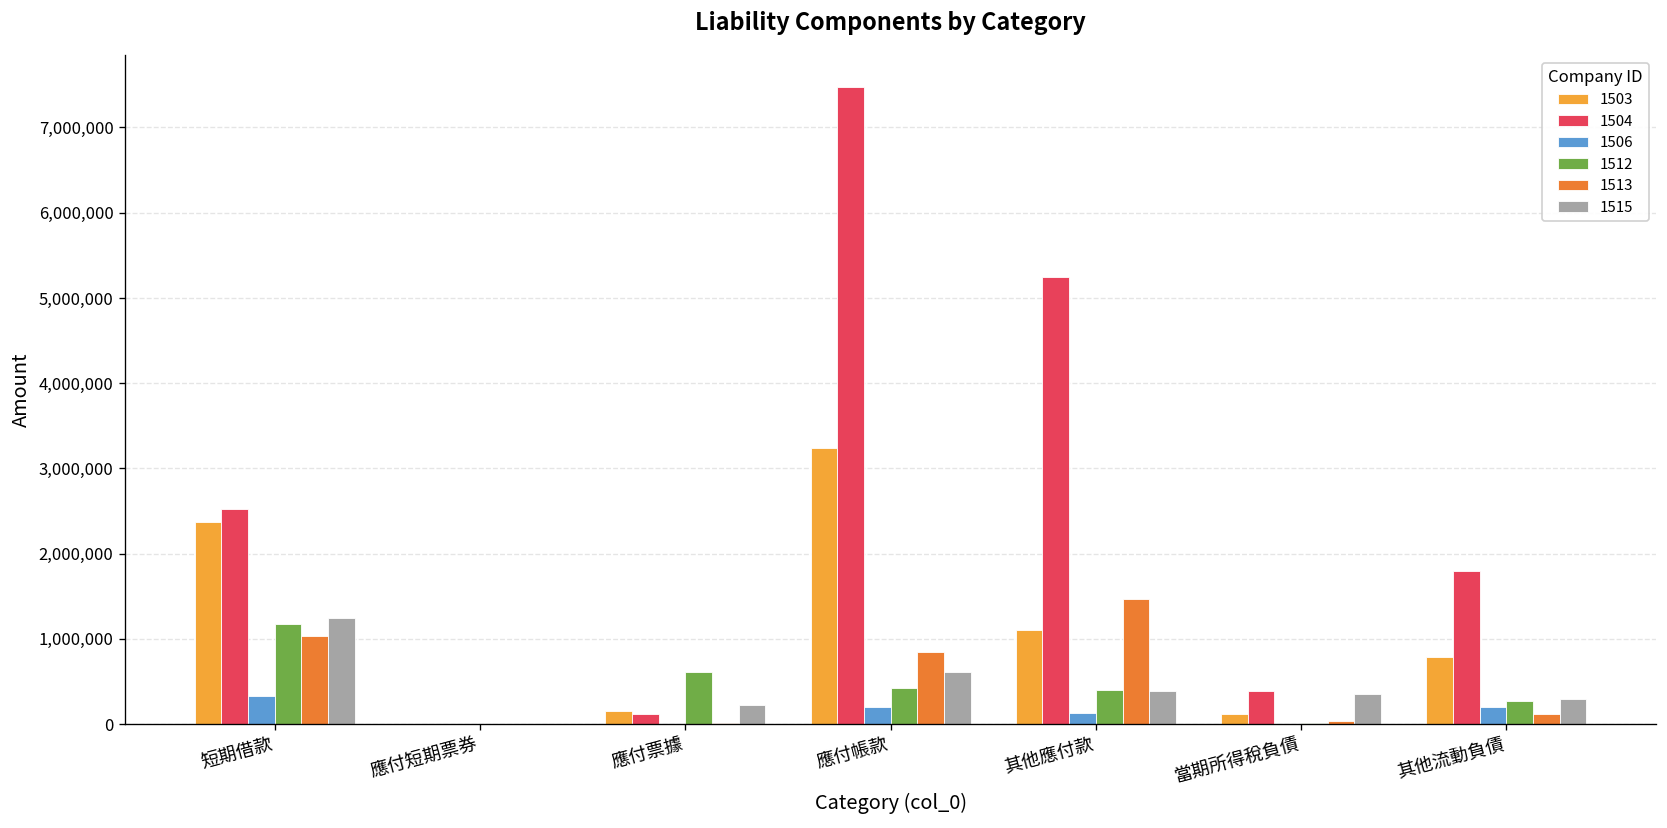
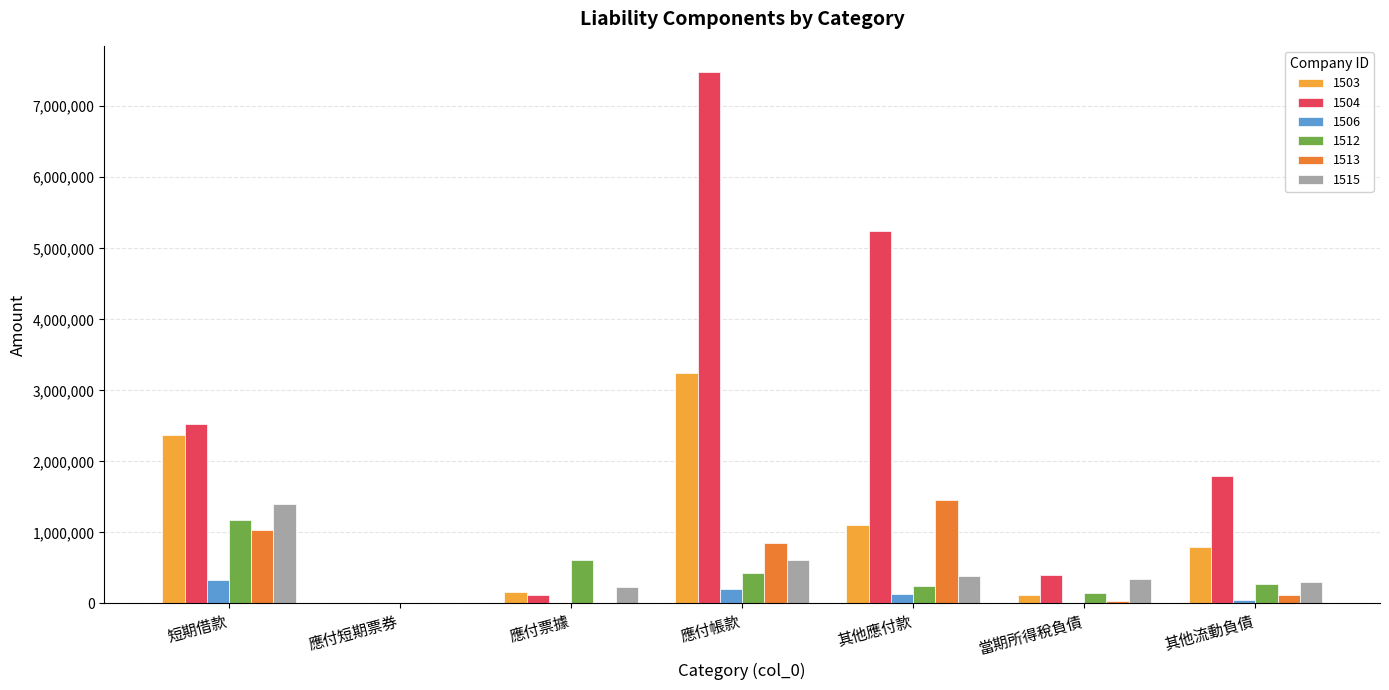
  {
    "1504": {
      "短期借款": "2,500,000",
      "應付短期票券": "0",
      "應付票據": "100,000",
      "應付帳款": "7,500,000",
      "其他應付款": "5,200,000",
      "當期所得稅負債": "400,000",
      "其他流動負債": "1,800,000"
    },
    "1506": {
      "短期借款": "300,000",
      "應付短期票券": "0",
      "應付帳款": "200,000",
      "其他應付款": "100,000",
-     "其他流動負債": "200,000"
+     "其他流動負債": "0"
    },
    "1512": {
      "短期借款": "1,200,000",
      "應付短期票券": "0",
      "應付票據": "600,000",
      "應付帳款": "400,000",
-     "其他應付款": "400,000",
-     "當期所得稅負債": "0",
+     "其他應付款": "300,000",
+     "當期所得稅負債": "100,000",
      "其他流動負債": "300,000"
    },
    "1515": {
-     "短期借款": "1,200,000",
+     "短期借款": "1,400,000",
      "應付短期票券": "0",
      "應付票據": "200,000",
      "應付帳款": "600,000",
      "其他應付款": "400,000",
      "當期所得稅負債": "300,000",
      "其他流動負債": "300,000"
    }
  }
